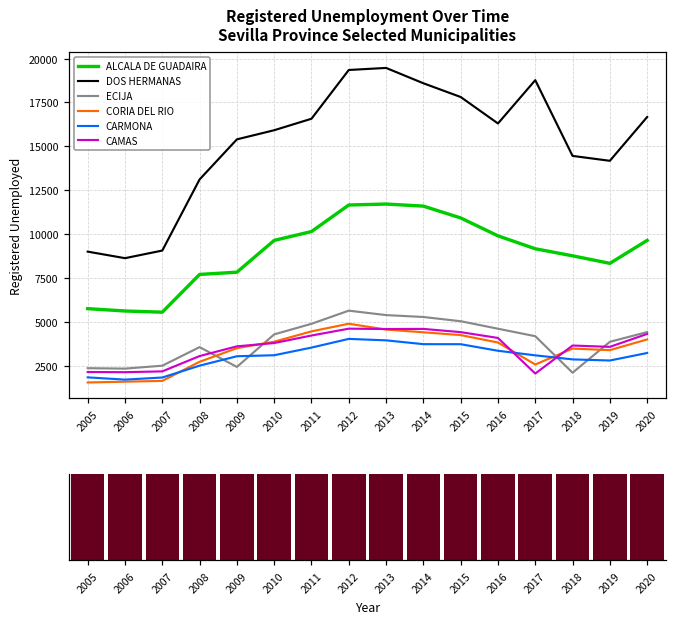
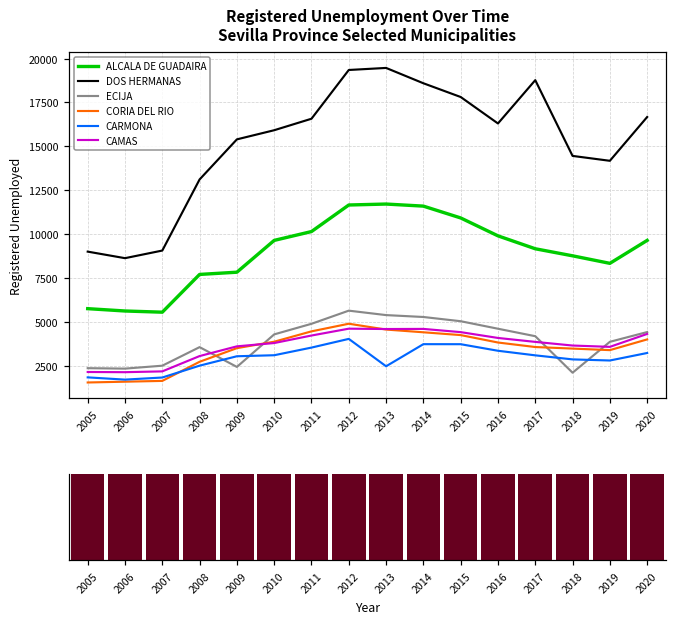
  {
    "Registered Unemployment Over Time Sevilla Province Selected Municipalities": {
      "ALCALA DE GUADAIRA": {
        "2005": 5700,
        "2006": 5600,
        "2007": 5500,
        "2008": 7700,
        "2009": 7800,
        "2010": 9600,
        "2011": 10100,
        "2012": 11700,
        "2013": 11700,
        "2014": 11600,
        "2015": 10900,
        "2016": 9900,
        "2017": 9200,
        "2018": 8800,
        "2019": 8300,
        "2020": 9600
      },
      "DOS HERMANAS": {
        "2005": 9000,
        "2006": 8600,
        "2007": 9100,
        "2008": 13100,
        "2009": 15400,
        "2010": 15900,
        "2011": 16600,
        "2012": 19400,
        "2013": 19500,
        "2014": 18600,
        "2015": 17800,
        "2016": 16300,
        "2017": 18800,
        "2018": 14500,
        "2019": 14200,
        "2020": 16700
      },
      "ECIJA": {
        "2005": 2400,
        "2006": 2300,
        "2007": 2500,
        "2008": 3600,
        "2009": 2400,
        "2010": 4300,
        "2011": 4900,
        "2012": 5600,
        "2013": 5400,
        "2014": 5300,
        "2015": 5000,
        "2016": 4600,
        "2017": 4200,
        "2018": 2100,
        "2019": 3900
      },
      "CORIA DEL RIO": {
        "2005": 1500,
        "2007": 1600,
        "2008": 2700,
        "2011": 4500,
        "2012": 4900,
        "2014": 4400,
        "2015": 4200,
        "2016": 3800,
-       "2017": 2600,
+       "2017": 3600,
        "2018": 3500,
        "2019": 3400,
        "2020": 4000
      },
      "CARMONA": {
        "2005": 1800,
        "2007": 1800,
        "2008": 2500,
        "2009": 3000,
        "2010": 3100,
        "2011": 3500,
        "2012": 4000,
-       "2013": 3900,
+       "2013": 2500,
        "2014": 3700,
        "2015": 3700,
        "2016": 3300,
        "2017": 3100,
        "2018": 2900,
        "2019": 2800,
        "2020": 3200
      },
      "CAMAS": {
        "2005": 2100,
        "2006": 2100,
        "2007": 2200,
        "2008": 3000,
        "2011": 4200,
        "2012": 4600,
        "2014": 4600,
        "2015": 4400,
        "2016": 4100,
-       "2017": 2000,
+       "2017": 3900,
        "2018": 3600,
        "2019": 3600
      }
    }
  }
